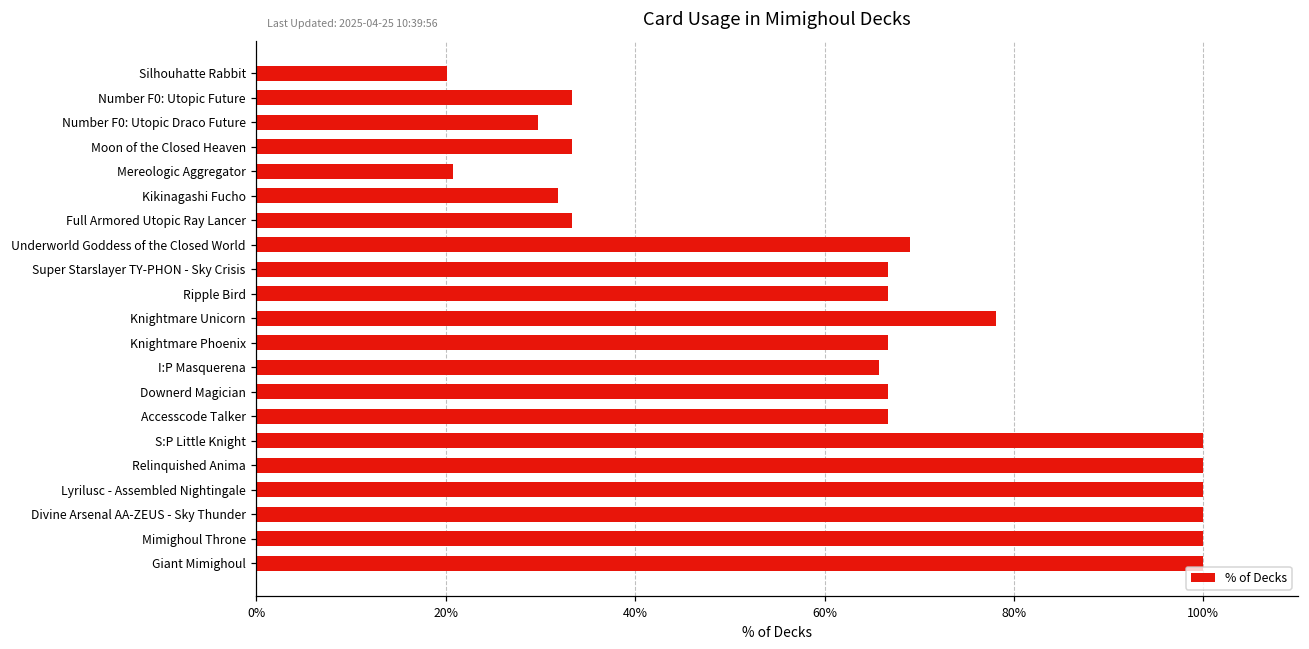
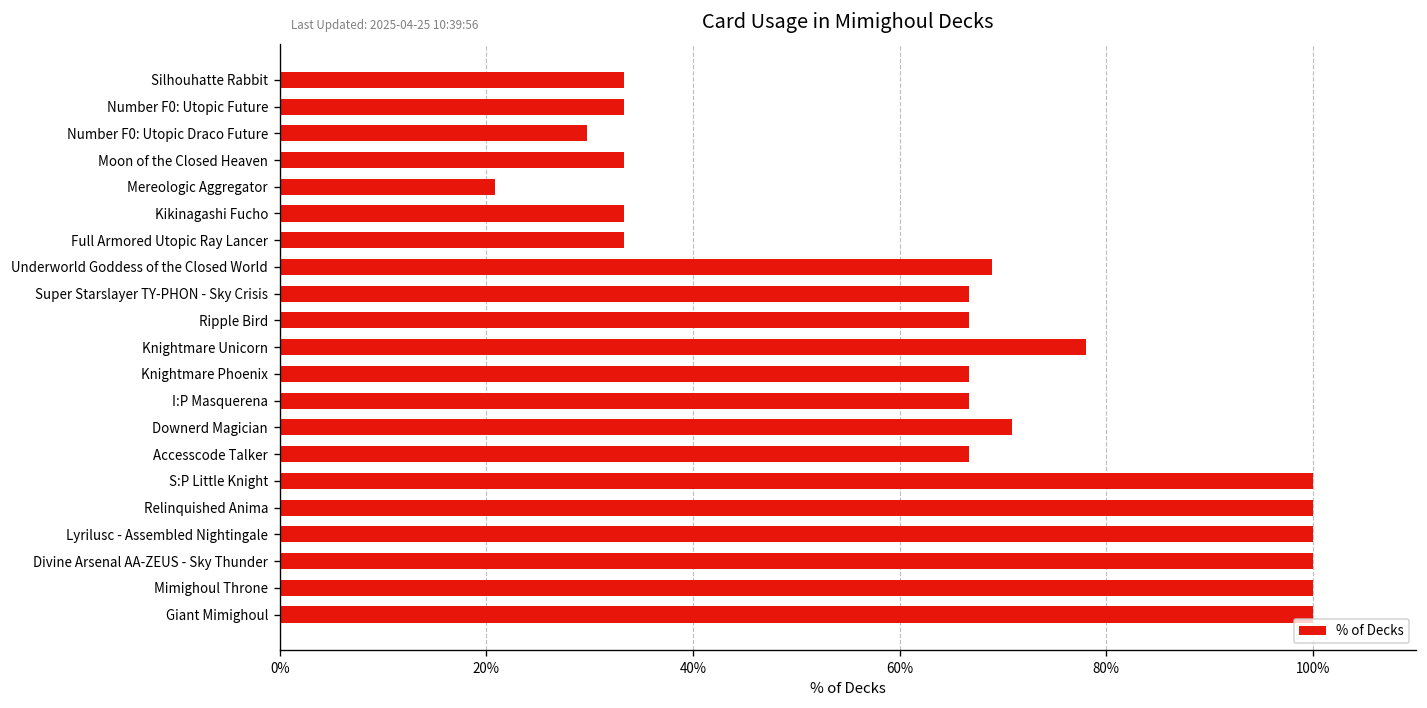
  {
-   "Silhouhatte Rabbit": "20%",
+   "Silhouhatte Rabbit": "33%",
    "Number F0: Utopic Future": "33%",
    "Number F0: Utopic Draco Future": "30%",
    "Moon of the Closed Heaven": "33%",
    "Mereologic Aggregator": "21%",
-   "Kikinagashi Fucho": "32%",
+   "Kikinagashi Fucho": "33%",
    "Full Armored Utopic Ray Lancer": "33%",
    "Underworld Goddess of the Closed World": "69%",
    "Super Starslayer TY-PHON - Sky Crisis": "67%",
    "Ripple Bird": "67%",
    "Knightmare Unicorn": "78%",
    "Knightmare Phoenix": "67%",
-   "I:P Masquerena": "66%",
-   "Downerd Magician": "67%",
+   "I:P Masquerena": "67%",
+   "Downerd Magician": "71%",
    "Accesscode Talker": "67%",
    "S:P Little Knight": "100%",
    "Relinquished Anima": "100%",
    "Lyrilusc - Assembled Nightingale": "100%",
    "Divine Arsenal AA-ZEUS - Sky Thunder": "100%",
    "Mimighoul Throne": "100%",
    "Giant Mimighoul": "100%"
  }
